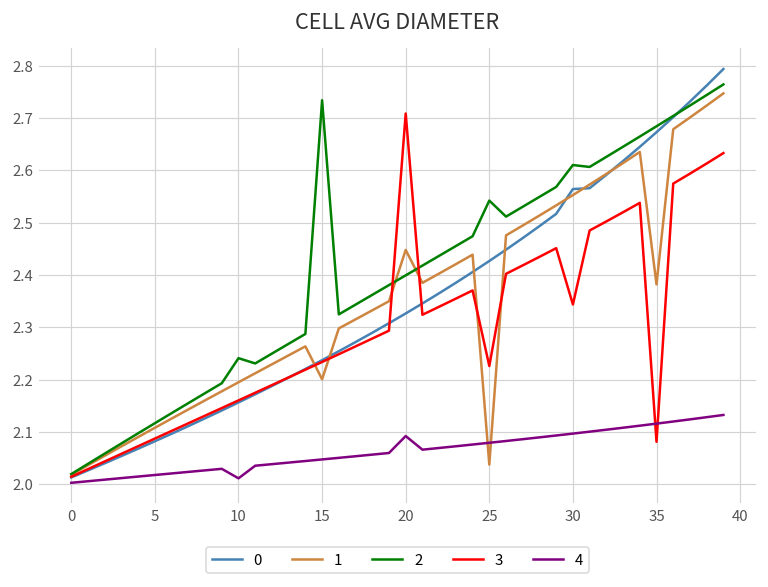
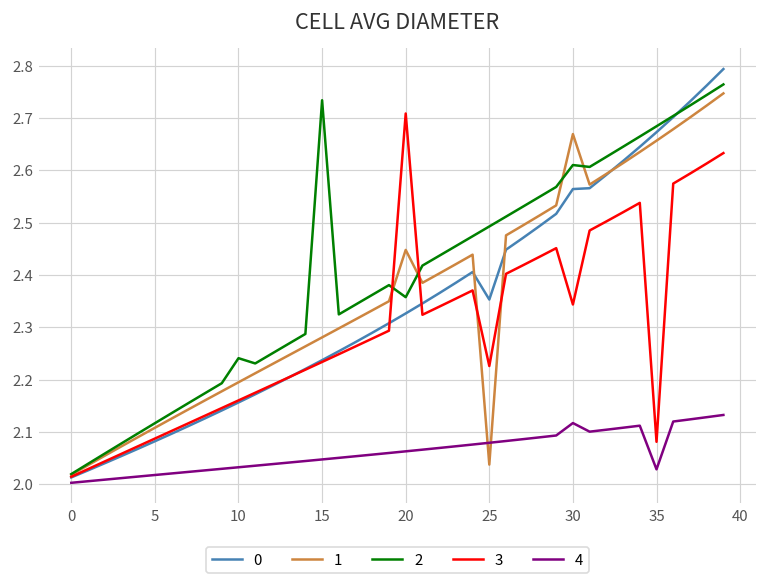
  {
    "0": {
      "20": 2.33,
-     "25": 2.43,
+     "25": 2.35,
      "30": 2.56,
      "35": 2.67
    },
    "1": {
      "5": 2.11,
      "10": 2.20,
-     "15": 2.20,
+     "15": 2.28,
      "20": 2.45,
      "25": 2.04,
-     "30": 2.55,
-     "35": 2.38
+     "30": 2.67,
+     "35": 2.66
    },
    "2": {
      "5": 2.12,
      "10": 2.24,
      "15": 2.73,
-     "20": 2.40,
-     "25": 2.54,
+     "20": 2.36,
+     "25": 2.49,
      "30": 2.61,
      "35": 2.68
    },
    "3": {
      "20": 2.71,
      "25": 2.23,
      "30": 2.34,
      "35": 2.08
    },
    "4": {
      "0": 2.00,
      "5": 2.02,
-     "10": 2.01,
+     "10": 2.03,
      "15": 2.05,
-     "20": 2.09,
+     "20": 2.06,
      "25": 2.08,
-     "30": 2.10,
-     "35": 2.12
+     "30": 2.12,
+     "35": 2.03
    }
  }
